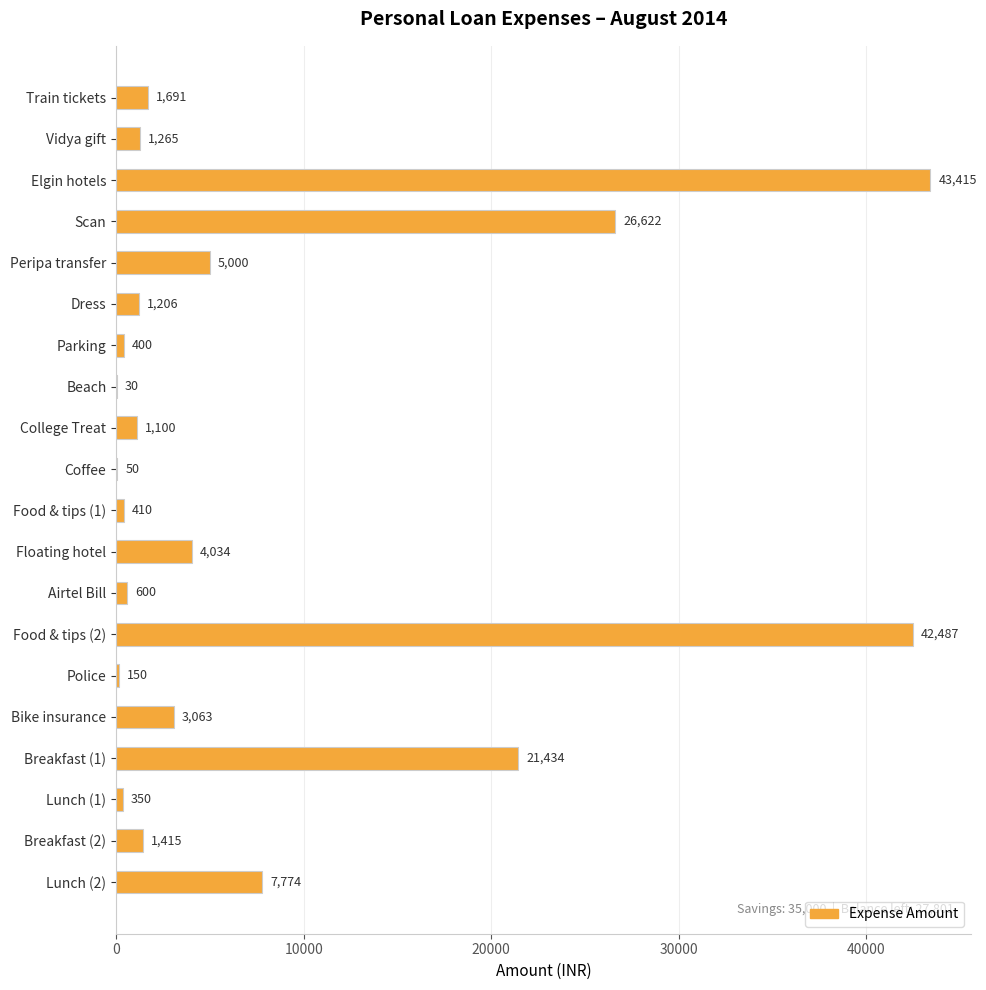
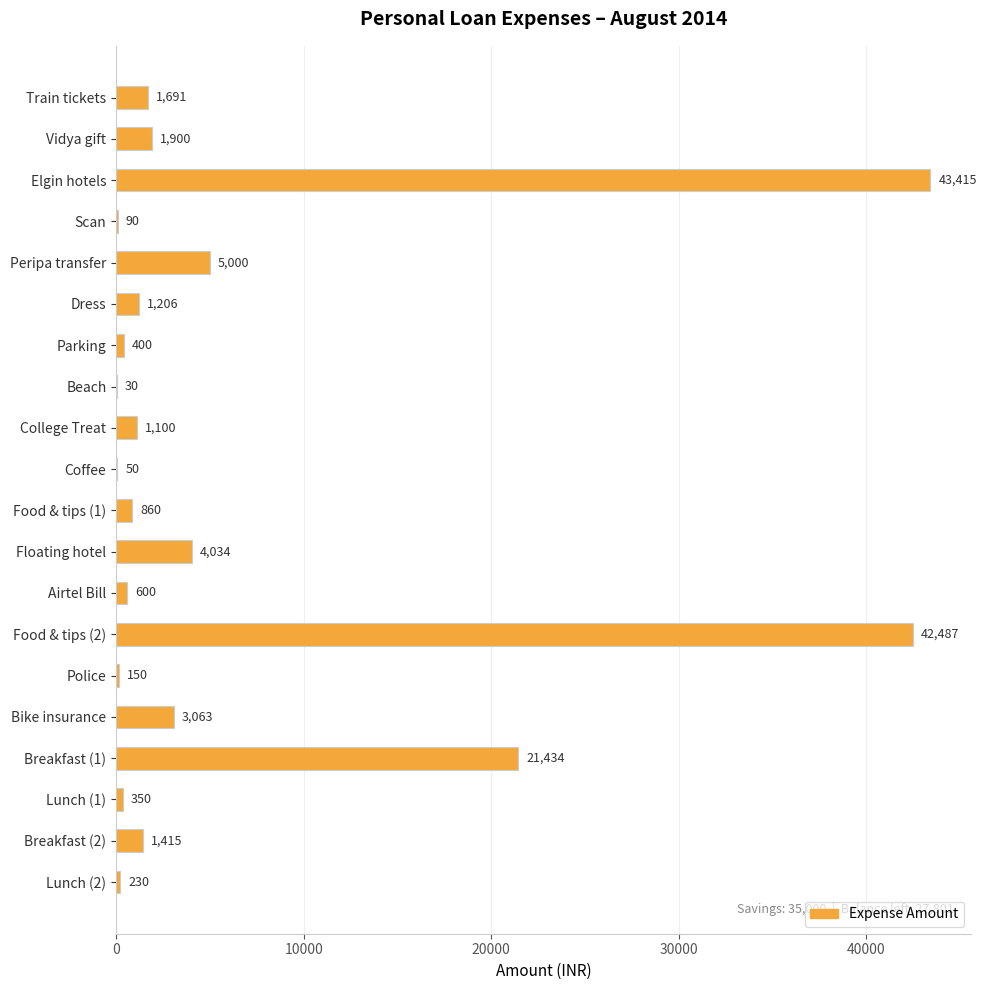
  {
    "Train tickets": "1,691",
-   "Vidya gift": "1,265",
+   "Vidya gift": "1,900",
    "Elgin hotels": "43,415",
-   "Scan": "26,622",
+   "Scan": "90",
    "Peripa transfer": "5,000",
    "Dress": "1,206",
    "Parking": "400",
    "Beach": "30",
    "College Treat": "1,100",
    "Coffee": "50",
-   "Food & tips (1)": "410",
+   "Food & tips (1)": "860",
    "Floating hotel": "4,034",
    "Airtel Bill": "600",
    "Food & tips (2)": "42,487",
    "Police": "150",
    "Bike insurance": "3,063",
    "Breakfast (1)": "21,434",
    "Lunch (1)": "350",
    "Breakfast (2)": "1,415",
-   "Lunch (2)": "7,774"
+   "Lunch (2)": "230"
  }
